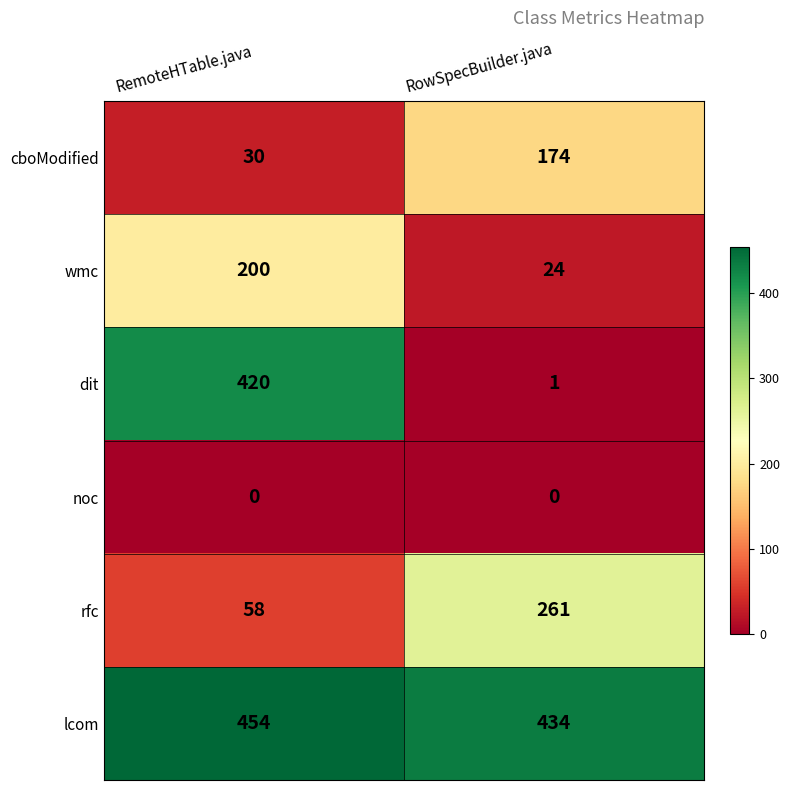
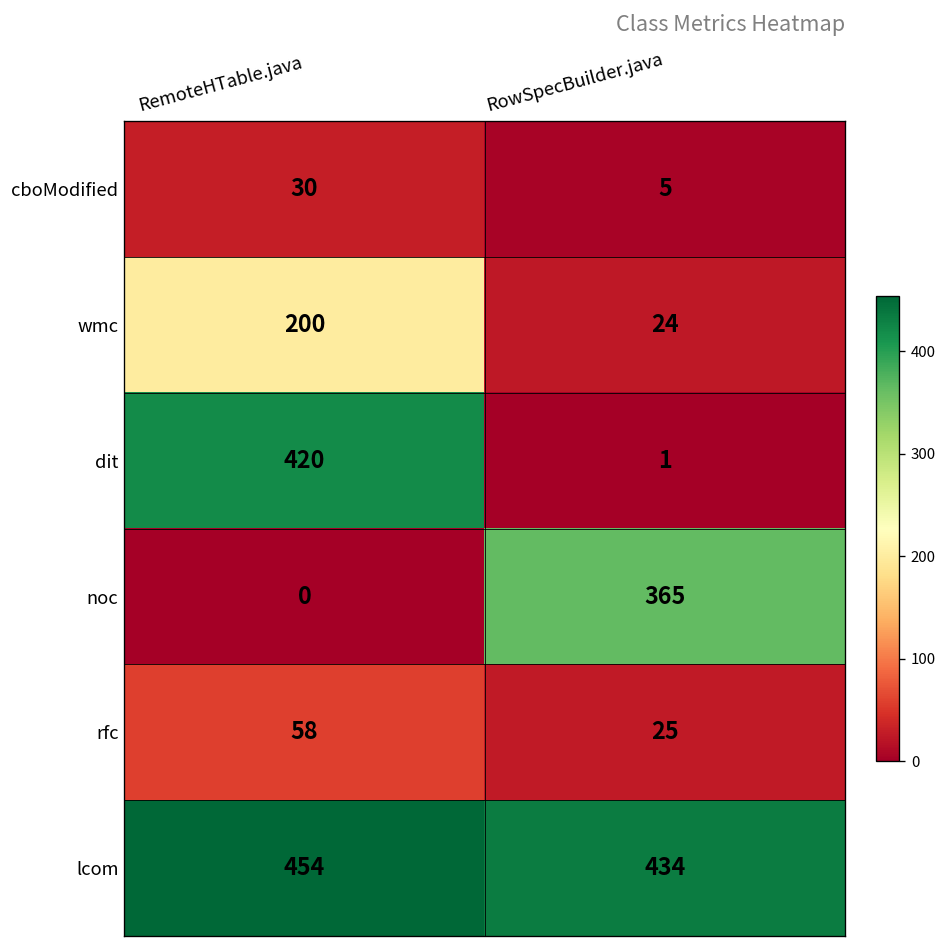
  {
    "cboModified": {
      "RemoteHTable.java": 30,
-     "RowSpecBuilder.java": 174
+     "RowSpecBuilder.java": 5
    },
    "wmc": {
      "RemoteHTable.java": 200,
      "RowSpecBuilder.java": 24
    },
    "dit": {
      "RemoteHTable.java": 420,
      "RowSpecBuilder.java": 1
    },
    "noc": {
      "RemoteHTable.java": 0,
-     "RowSpecBuilder.java": 0
+     "RowSpecBuilder.java": 365
    },
    "rfc": {
      "RemoteHTable.java": 58,
-     "RowSpecBuilder.java": 261
+     "RowSpecBuilder.java": 25
    },
    "lcom": {
      "RemoteHTable.java": 454,
      "RowSpecBuilder.java": 434
    }
  }
